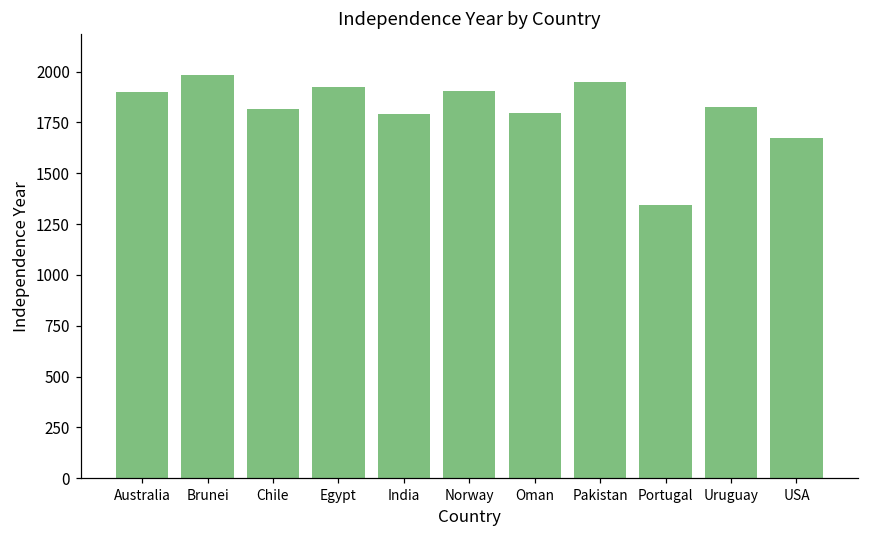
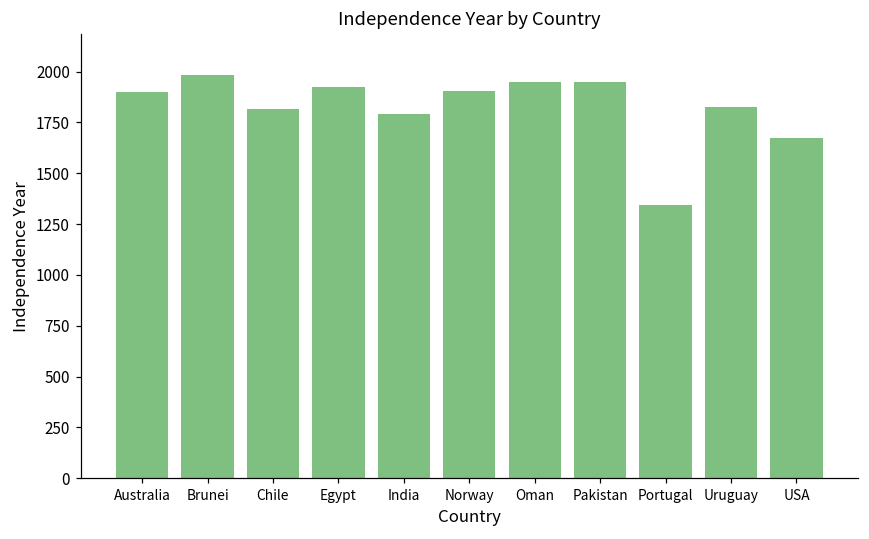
  {
    "Australia": 1900,
    "Brunei": 1980,
    "Chile": 1820,
    "Egypt": 1920,
    "India": 1790,
    "Norway": 1910,
-   "Oman": 1800,
+   "Oman": 1950,
    "Pakistan": 1950,
    "Portugal": 1340,
    "Uruguay": 1830,
    "USA": 1670
  }
